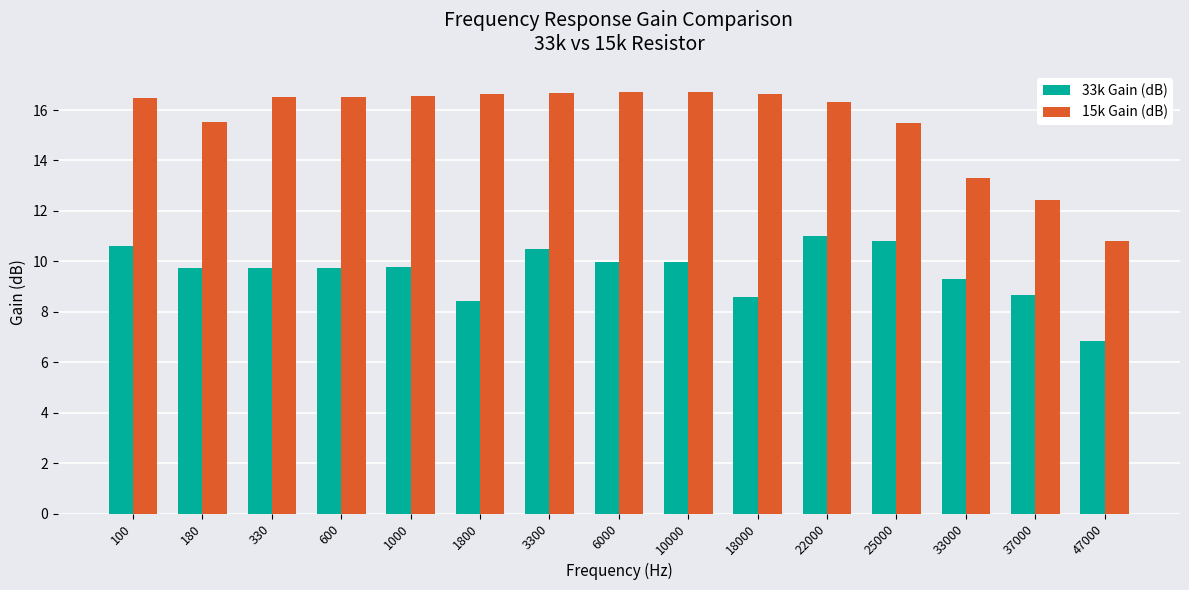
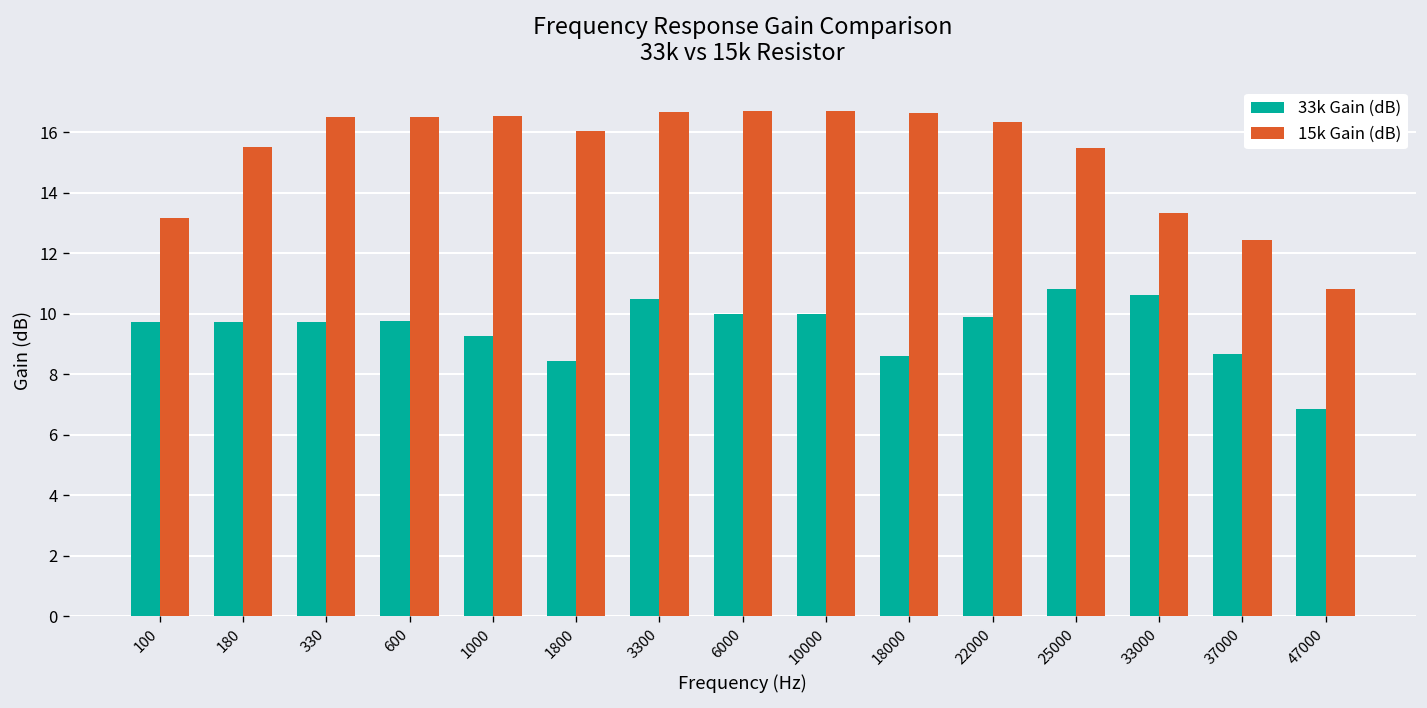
  {
    "33k Gain (dB)": {
-     "100": 10.6,
+     "100": 9.7,
      "180": 9.7,
      "330": 9.7,
      "600": 9.7,
-     "1000": 9.8,
+     "1000": 9.3,
      "1800": 8.4,
      "3300": 10.5,
      "6000": 10.0,
      "10000": 10.0,
      "18000": 8.6,
-     "22000": 11.0,
+     "22000": 9.9,
      "25000": 10.8,
-     "33000": 9.3,
+     "33000": 10.6,
      "37000": 8.7,
      "47000": 6.8
    },
    "15k Gain (dB)": {
-     "100": 16.5,
+     "100": 13.1,
      "180": 15.5,
      "330": 16.5,
      "600": 16.5,
      "1000": 16.5,
-     "1800": 16.6,
+     "1800": 16.0,
      "3300": 16.7,
      "6000": 16.7,
      "10000": 16.7,
      "18000": 16.6,
      "22000": 16.3,
      "25000": 15.5,
      "33000": 13.3,
      "37000": 12.4,
      "47000": 10.8
    }
  }
